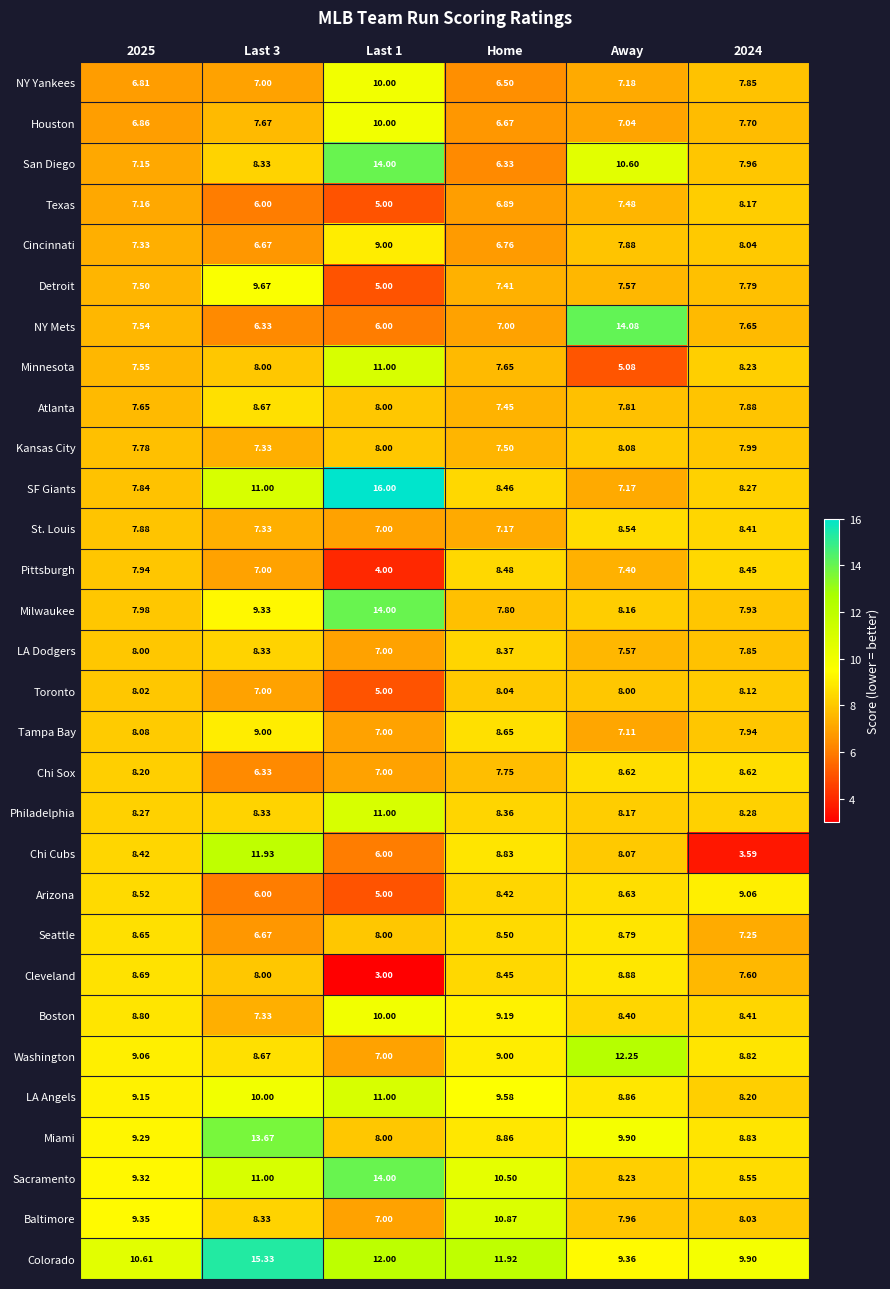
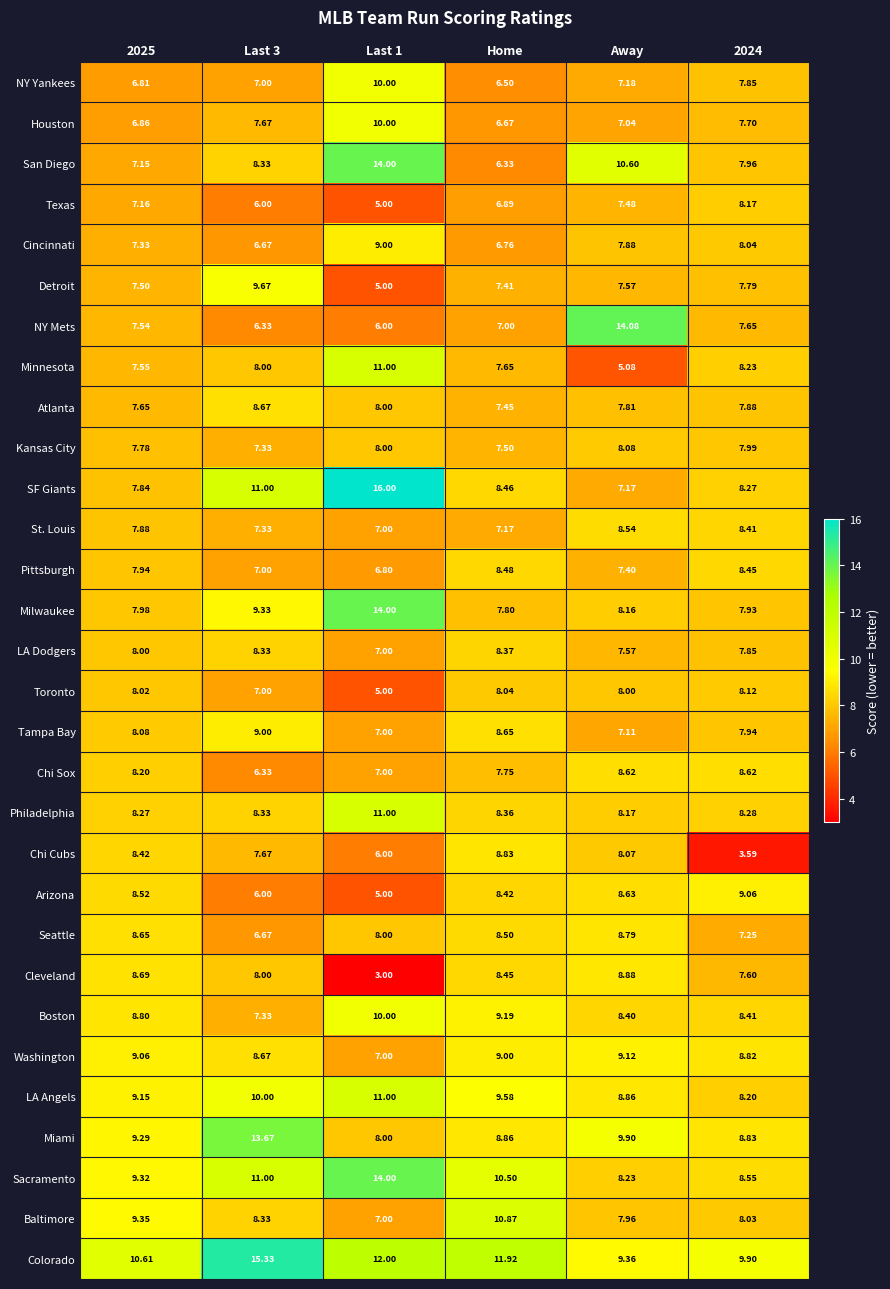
  {
    "NY Yankees": {
      "2025": 6.81,
      "Last 3": 7.00,
      "Last 1": 10.00,
      "Home": 6.50,
      "Away": 7.18,
      "2024": 7.85
    },
    "Houston": {
      "2025": 6.86,
      "Last 3": 7.67,
      "Last 1": 10.00,
      "Home": 6.67,
      "Away": 7.04,
      "2024": 7.70
    },
    "San Diego": {
      "2025": 7.15,
      "Last 3": 8.33,
      "Last 1": 14.00,
      "Home": 6.33,
      "Away": 10.60,
      "2024": 7.96
    },
    "Texas": {
      "2025": 7.16,
      "Last 3": 6.00,
      "Last 1": 5.00,
      "Home": 6.89,
      "Away": 7.48,
      "2024": 8.17
    },
    "Cincinnati": {
      "2025": 7.33,
      "Last 3": 6.67,
      "Last 1": 9.00,
      "Home": 6.76,
      "Away": 7.88,
      "2024": 8.04
    },
    "Detroit": {
      "2025": 7.50,
      "Last 3": 9.67,
      "Last 1": 5.00,
      "Home": 7.41,
      "Away": 7.57,
      "2024": 7.79
    },
    "NY Mets": {
      "2025": 7.54,
      "Last 3": 6.33,
      "Last 1": 6.00,
      "Home": 7.00,
      "Away": 14.08,
      "2024": 7.65
    },
    "Minnesota": {
      "2025": 7.55,
      "Last 3": 8.00,
      "Last 1": 11.00,
      "Home": 7.65,
      "Away": 5.08,
      "2024": 8.23
    },
    "Atlanta": {
      "2025": 7.65,
      "Last 3": 8.67,
      "Last 1": 8.00,
      "Home": 7.45,
      "Away": 7.81,
      "2024": 7.88
    },
    "Kansas City": {
      "2025": 7.78,
      "Last 3": 7.33,
      "Last 1": 8.00,
      "Home": 7.50,
      "Away": 8.08,
      "2024": 7.99
    },
    "SF Giants": {
      "2025": 7.84,
      "Last 3": 11.00,
      "Last 1": 16.00,
      "Home": 8.46,
      "Away": 7.17,
      "2024": 8.27
    },
    "St. Louis": {
      "2025": 7.88,
      "Last 3": 7.33,
      "Last 1": 7.00,
      "Home": 7.17,
      "Away": 8.54,
      "2024": 8.41
    },
    "Pittsburgh": {
      "2025": 7.94,
      "Last 3": 7.00,
-     "Last 1": 4.00,
+     "Last 1": 6.80,
      "Home": 8.48,
      "Away": 7.40,
      "2024": 8.45
    },
    "Milwaukee": {
      "2025": 7.98,
      "Last 3": 9.33,
      "Last 1": 14.00,
      "Home": 7.80,
      "Away": 8.16,
      "2024": 7.93
    },
    "LA Dodgers": {
      "2025": 8.00,
      "Last 3": 8.33,
      "Last 1": 7.00,
      "Home": 8.37,
      "Away": 7.57,
      "2024": 7.85
    },
    "Toronto": {
      "2025": 8.02,
      "Last 3": 7.00,
      "Last 1": 5.00,
      "Home": 8.04,
      "Away": 8.00,
      "2024": 8.12
    },
    "Tampa Bay": {
      "2025": 8.08,
      "Last 3": 9.00,
      "Last 1": 7.00,
      "Home": 8.65,
      "Away": 7.11,
      "2024": 7.94
    },
    "Chi Sox": {
      "2025": 8.20,
      "Last 3": 6.33,
      "Last 1": 7.00,
      "Home": 7.75,
      "Away": 8.62,
      "2024": 8.62
    },
    "Philadelphia": {
      "2025": 8.27,
      "Last 3": 8.33,
      "Last 1": 11.00,
      "Home": 8.36,
      "Away": 8.17,
      "2024": 8.28
    },
    "Chi Cubs": {
      "2025": 8.42,
-     "Last 3": 11.93,
+     "Last 3": 7.67,
      "Last 1": 6.00,
      "Home": 8.83,
      "Away": 8.07,
      "2024": 3.59
    },
    "Arizona": {
      "2025": 8.52,
      "Last 3": 6.00,
      "Last 1": 5.00,
      "Home": 8.42,
      "Away": 8.63,
      "2024": 9.06
    },
    "Seattle": {
      "2025": 8.65,
      "Last 3": 6.67,
      "Last 1": 8.00,
      "Home": 8.50,
      "Away": 8.79,
      "2024": 7.25
    },
    "Cleveland": {
      "2025": 8.69,
      "Last 3": 8.00,
      "Last 1": 3.00,
      "Home": 8.45,
      "Away": 8.88,
      "2024": 7.60
    },
    "Boston": {
      "2025": 8.80,
      "Last 3": 7.33,
      "Last 1": 10.00,
      "Home": 9.19,
      "Away": 8.40,
      "2024": 8.41
    },
    "Washington": {
      "2025": 9.06,
      "Last 3": 8.67,
      "Last 1": 7.00,
      "Home": 9.00,
-     "Away": 12.25,
+     "Away": 9.12,
      "2024": 8.82
    },
    "LA Angels": {
      "2025": 9.15,
      "Last 3": 10.00,
      "Last 1": 11.00,
      "Home": 9.58,
      "Away": 8.86,
      "2024": 8.20
    },
    "Miami": {
      "2025": 9.29,
      "Last 3": 13.67,
      "Last 1": 8.00,
      "Home": 8.86,
      "Away": 9.90,
      "2024": 8.83
    },
    "Sacramento": {
      "2025": 9.32,
      "Last 3": 11.00,
      "Last 1": 14.00,
      "Home": 10.50,
      "Away": 8.23,
      "2024": 8.55
    },
    "Baltimore": {
      "2025": 9.35,
      "Last 3": 8.33,
      "Last 1": 7.00,
      "Home": 10.87,
      "Away": 7.96,
      "2024": 8.03
    },
    "Colorado": {
      "2025": 10.61,
      "Last 3": 15.33,
      "Last 1": 12.00,
      "Home": 11.92,
      "Away": 9.36,
      "2024": 9.90
    }
  }
